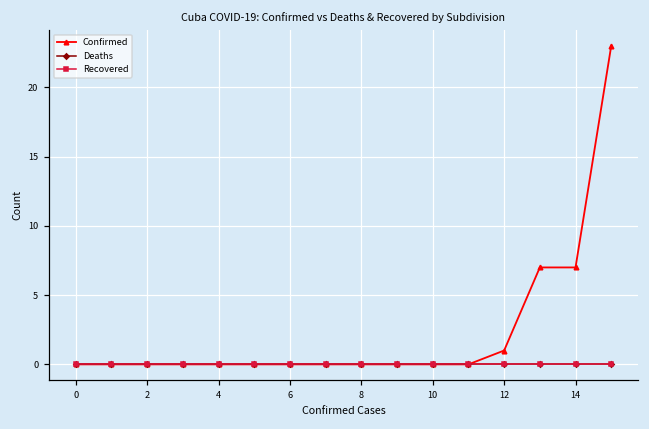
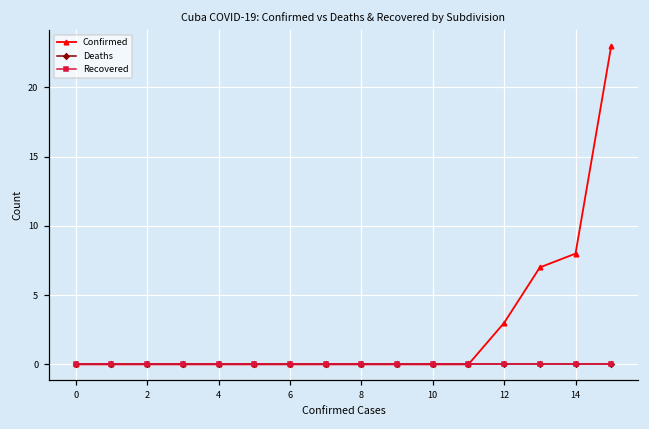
  {
    "Confirmed": {
-     "12": 1,
-     "14": 7
+     "12": 3,
+     "14": 8
    },
    "Recovered": {
      "12": 0,
      "14": 0
    }
  }
